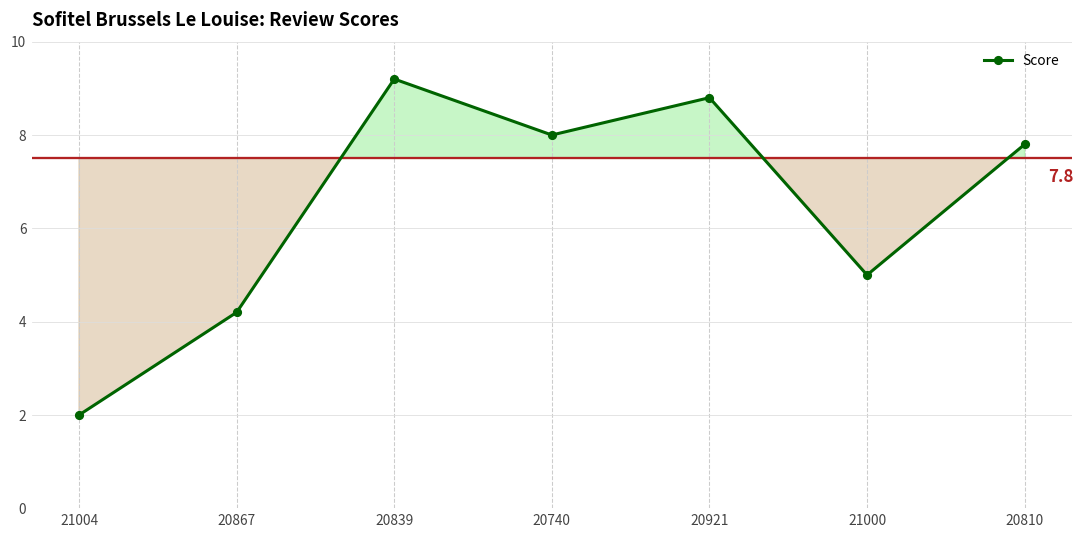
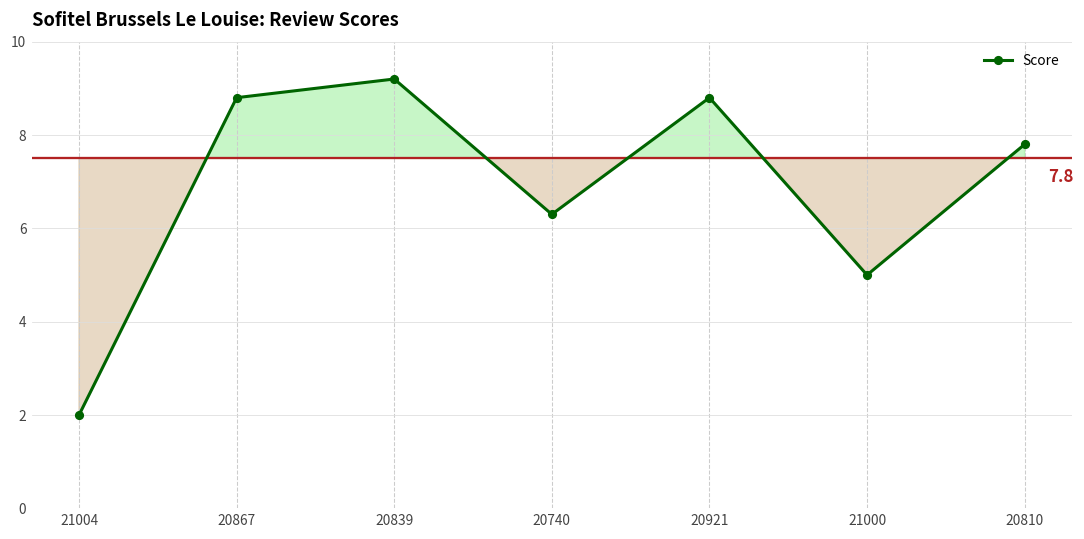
  {
    "21004": 2.0,
-   "20867": 4.2,
+   "20867": 8.8,
    "20839": 9.2,
-   "20740": 8.0,
+   "20740": 6.3,
    "20921": 8.8,
    "21000": 5.0,
    "20810": 7.8
  }
